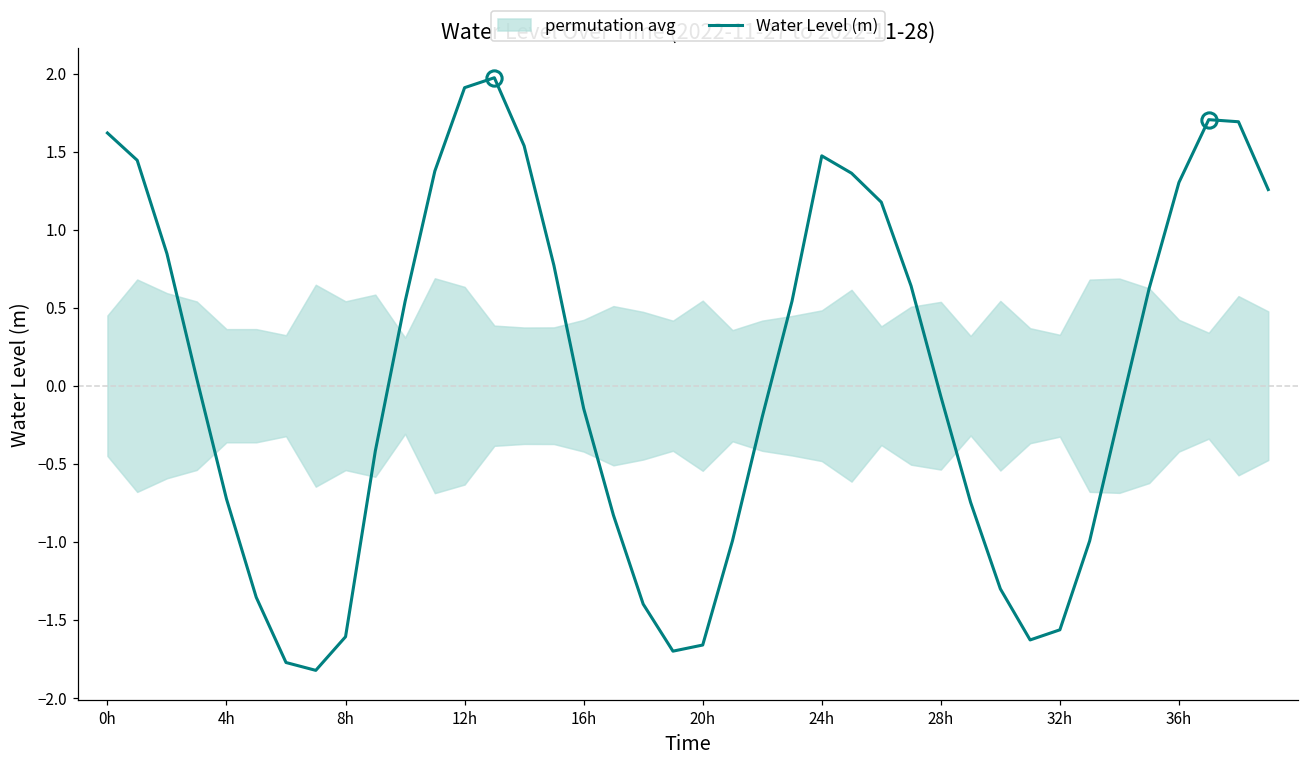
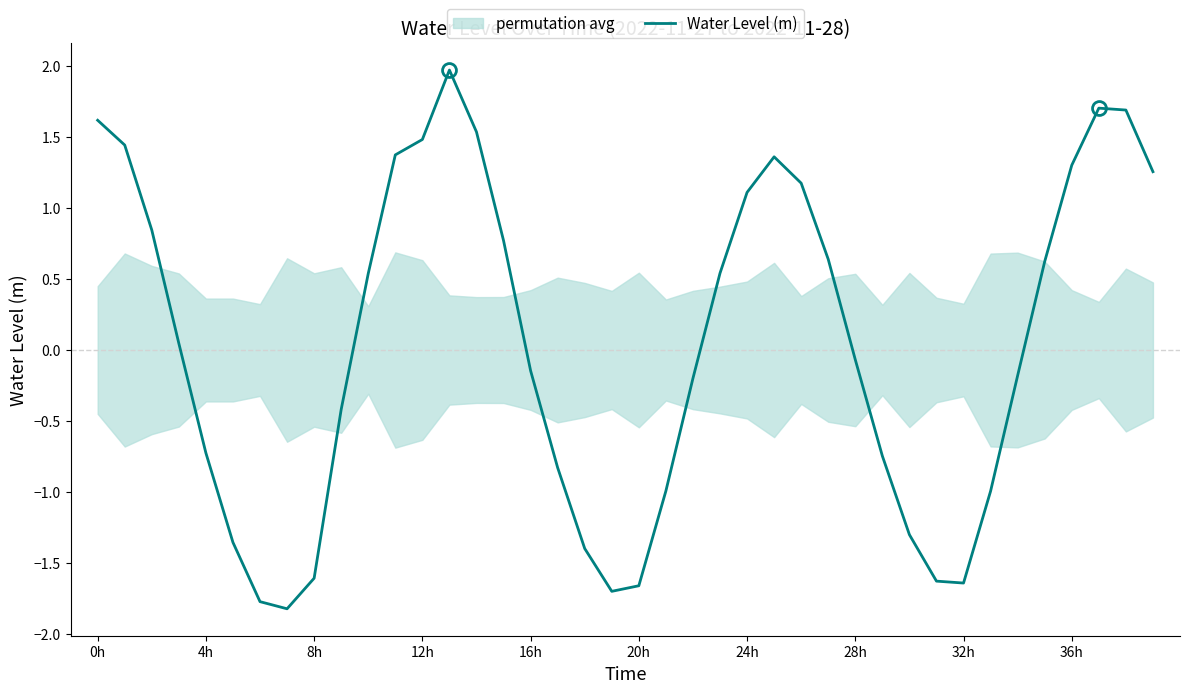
  {
    "Water Level (m)": {
      "0h": 1.62,
      "4h": -0.73,
      "8h": -1.61,
-     "12h": 1.91,
+     "12h": 1.48,
      "16h": -0.15,
      "20h": -1.66,
-     "24h": 1.47,
+     "24h": 1.11,
      "28h": -0.07,
-     "32h": -1.56,
+     "32h": -1.64,
      "36h": 1.30
    }
  }
